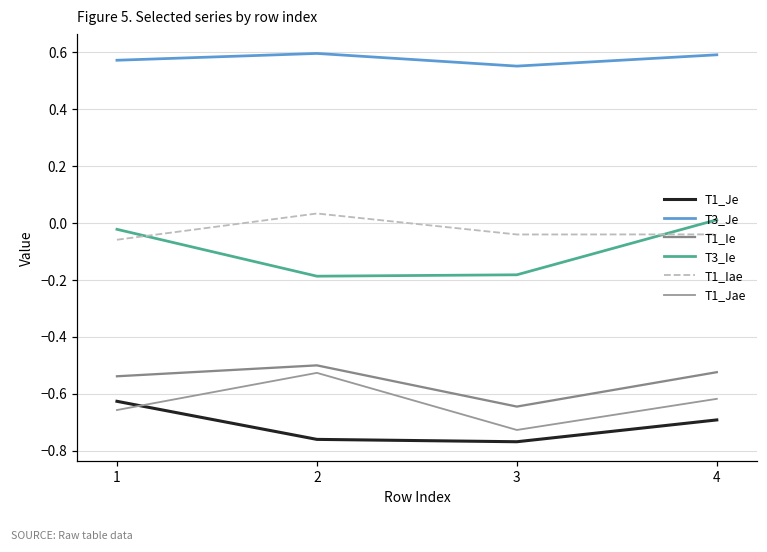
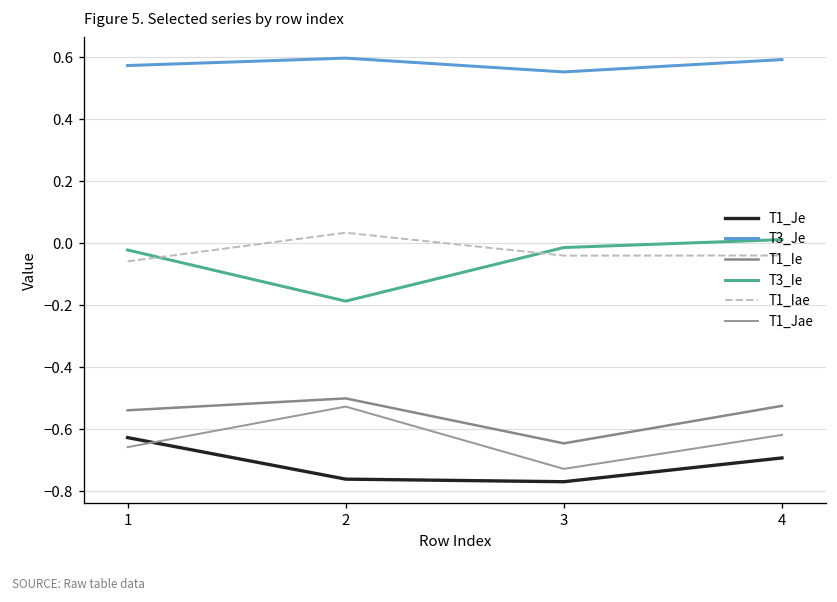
  {
    "T1_Je": {
      "1": -0.63,
      "2": -0.76,
      "3": -0.77,
      "4": -0.69
    },
    "T3_Je": {
      "1": 0.57,
      "2": 0.60,
      "3": 0.55,
      "4": 0.59
    },
    "T3_Ie": {
      "1": -0.02,
      "2": -0.19,
-     "3": -0.18,
+     "3": -0.01,
      "4": 0.01
    }
  }
